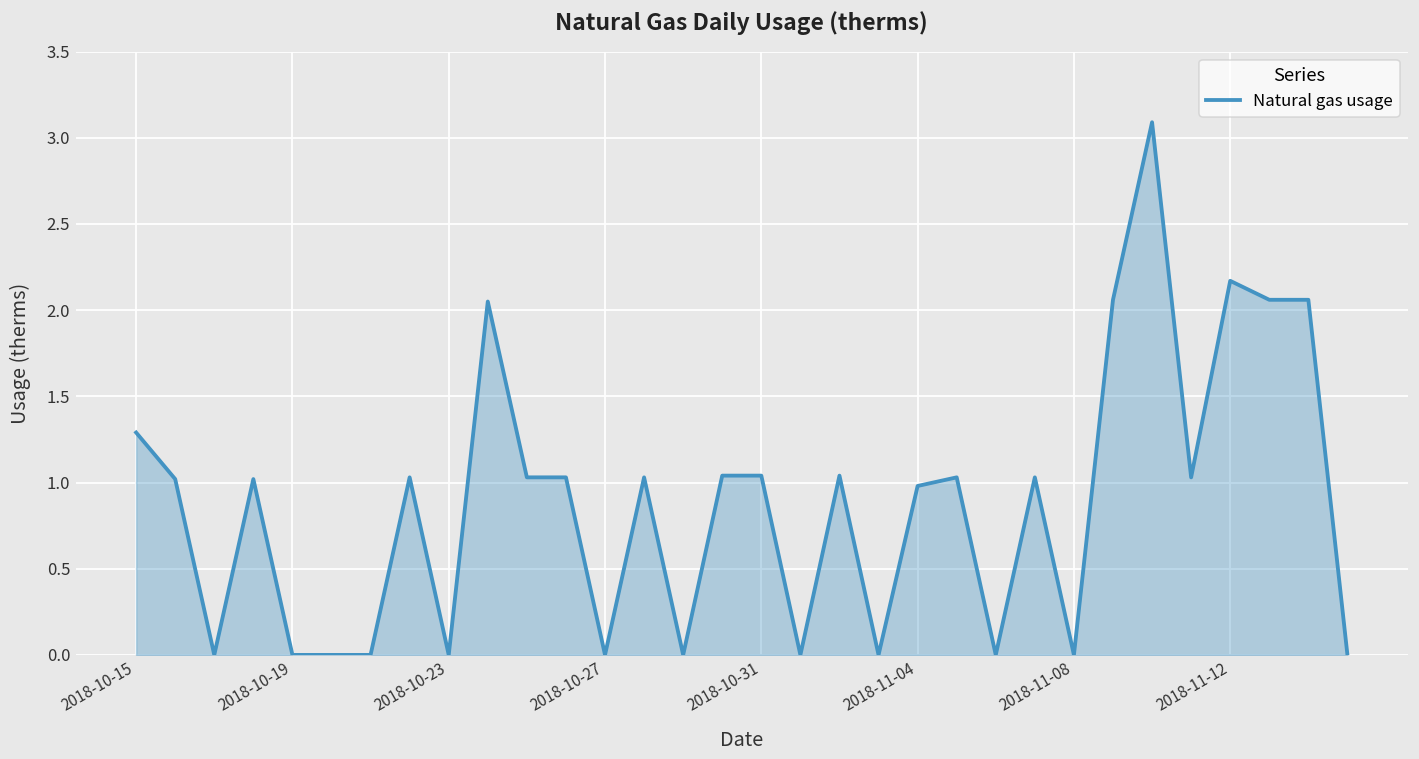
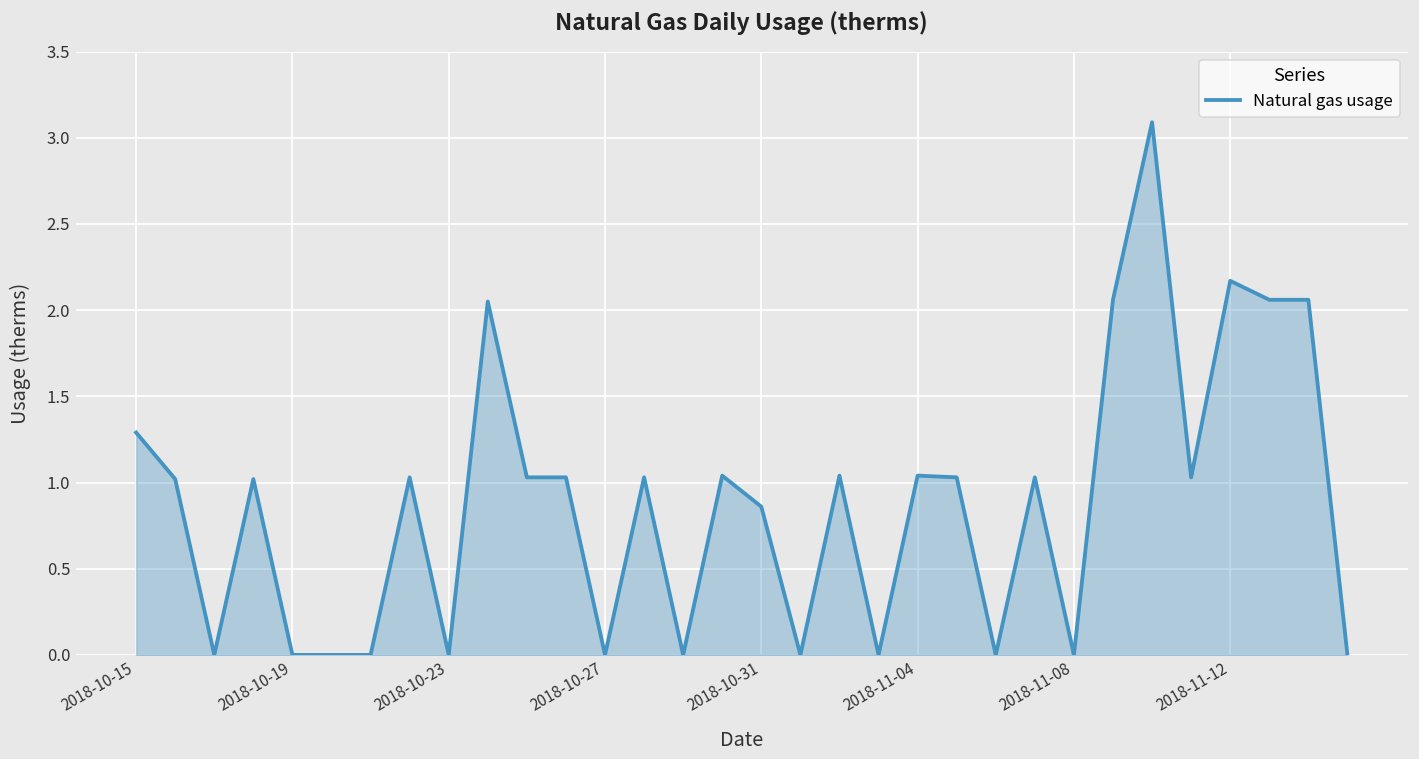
  {
    "2018-10-15": 1.29,
    "2018-10-19": 0.00,
    "2018-10-23": 0.00,
    "2018-10-27": 0.00,
-   "2018-10-31": 1.04,
-   "2018-11-04": 0.98,
+   "2018-10-31": 0.86,
+   "2018-11-04": 1.04,
    "2018-11-08": 0.00,
    "2018-11-12": 2.17
  }
